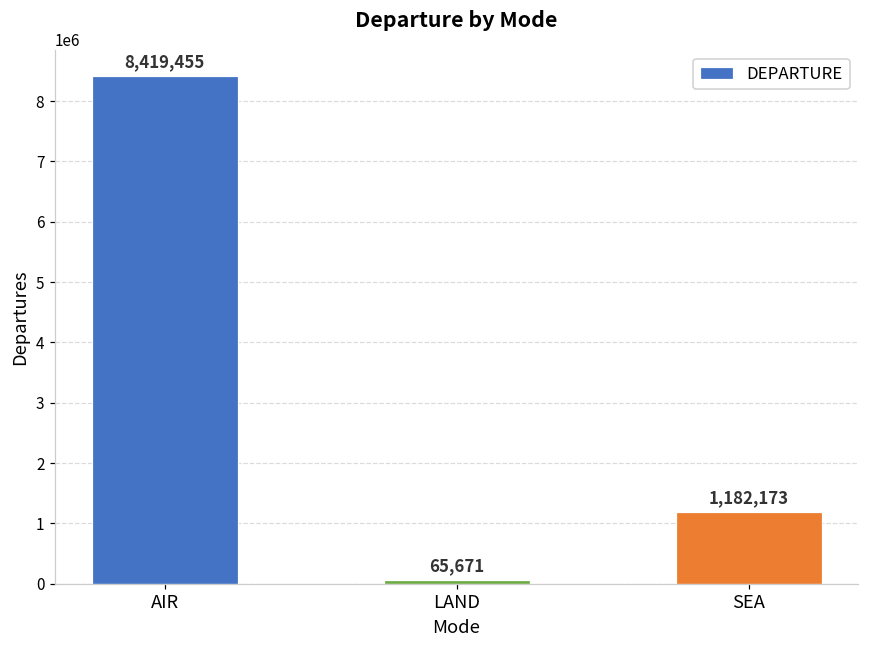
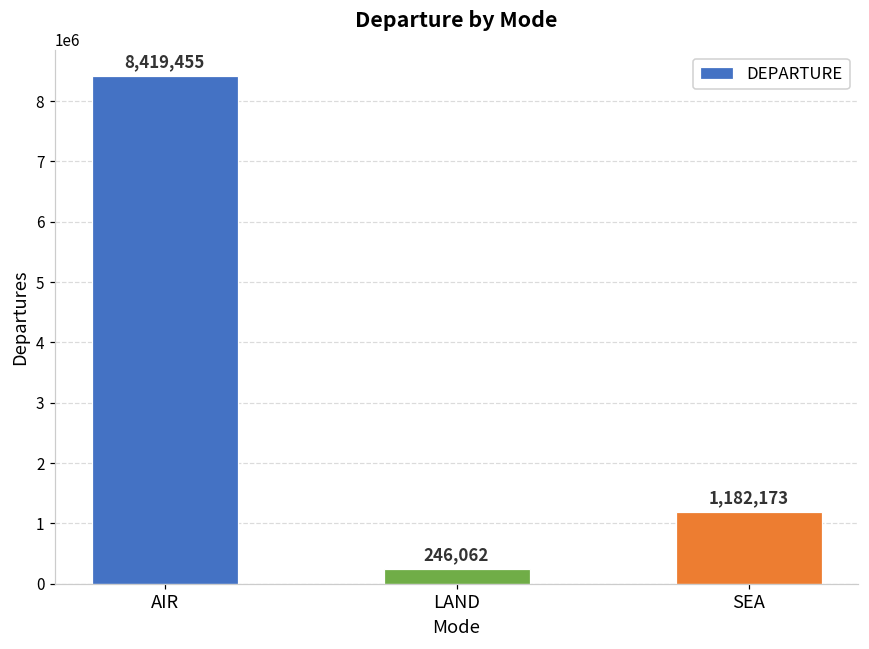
  {
    "AIR": "8,419,455",
-   "LAND": "65,671",
+   "LAND": "246,062",
    "SEA": "1,182,173"
  }
